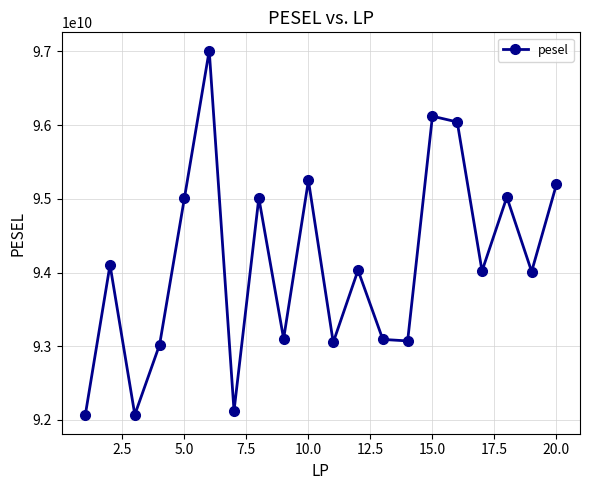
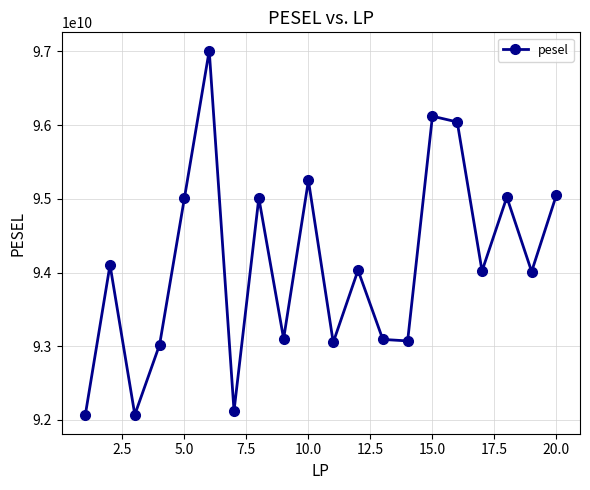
  {
    "5.0": 95000000000,
    "10.0": 95200000000,
    "15.0": 96100000000,
-   "20.0": 95200000000
+   "20.0": 95100000000
  }
